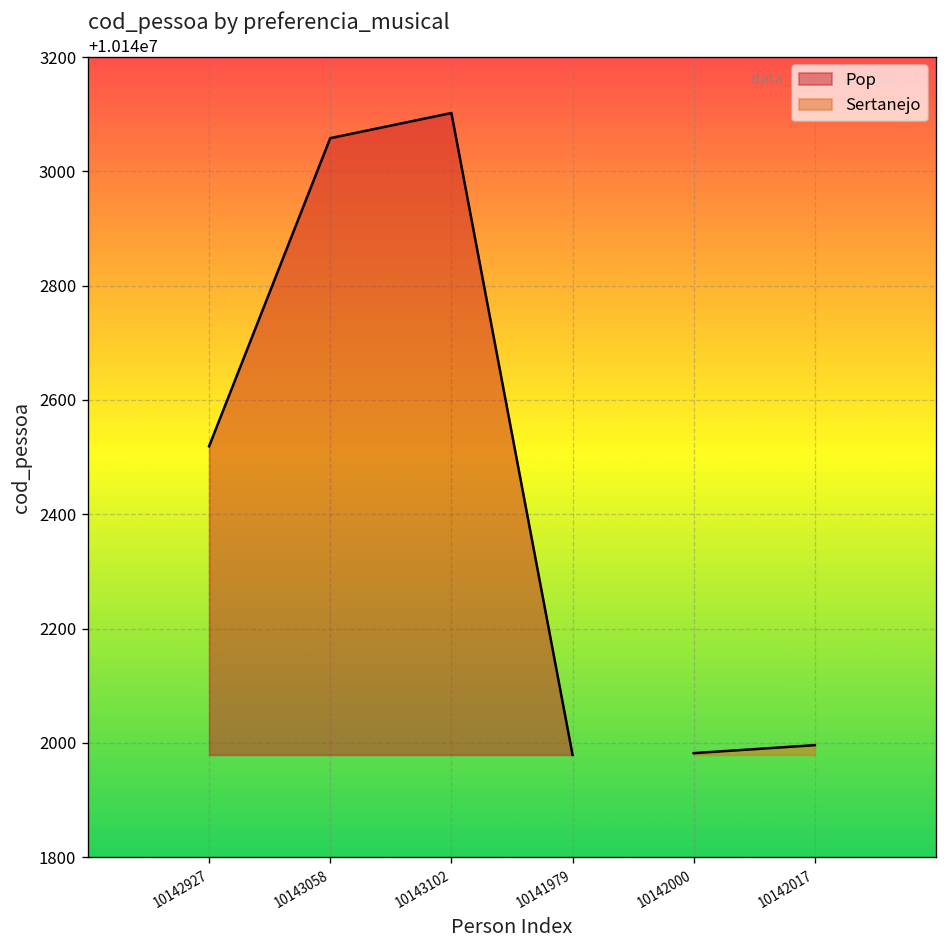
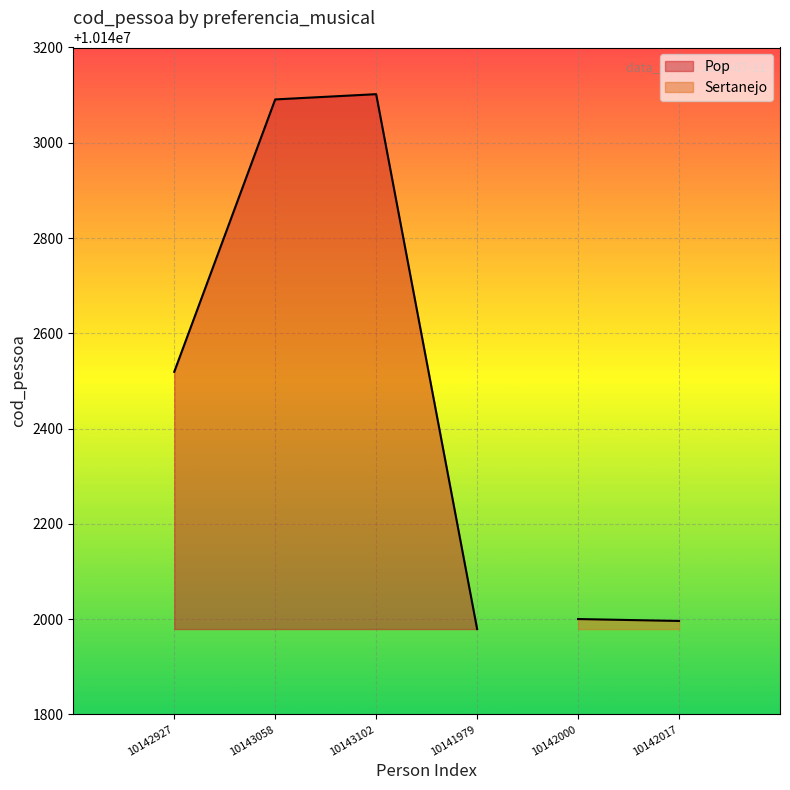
  {
    "Pop": {
      "10142927": 10142520,
-     "10143058": 10143060,
+     "10143058": 10143090,
      "10143102": 10143100,
      "10141979": 10141980
    },
    "Sertanejo": {
-     "10142000": 10141980,
+     "10142000": 10142000,
      "10142017": 10142000
    }
  }
